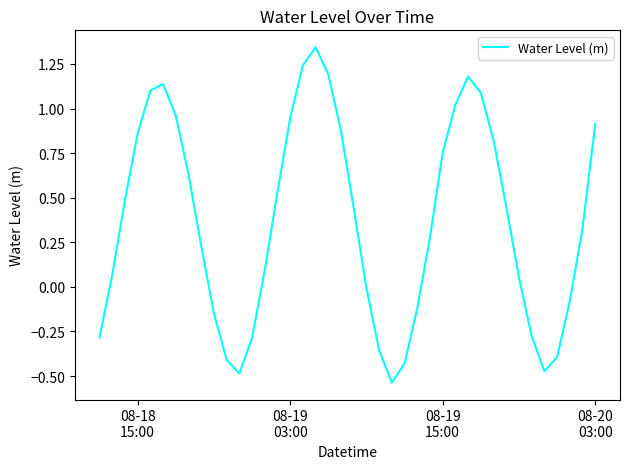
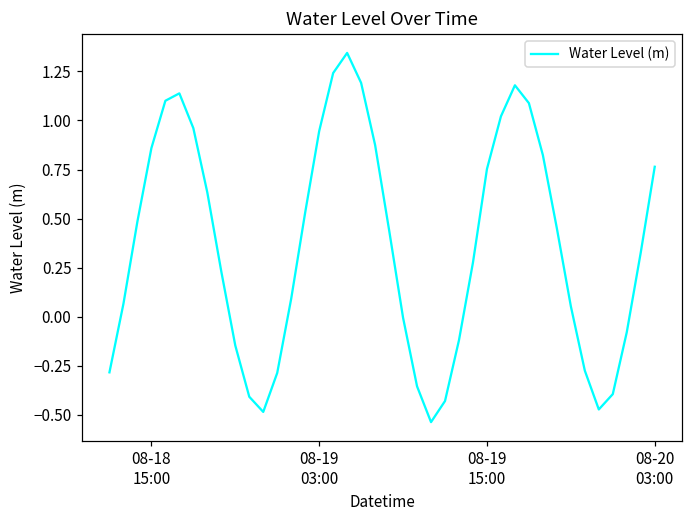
  {
    "08-18 15:00": 0.86,
    "08-19 03:00": 0.95,
    "08-19 15:00": 0.75,
-   "08-20 03:00": 0.91
+   "08-20 03:00": 0.76
  }
